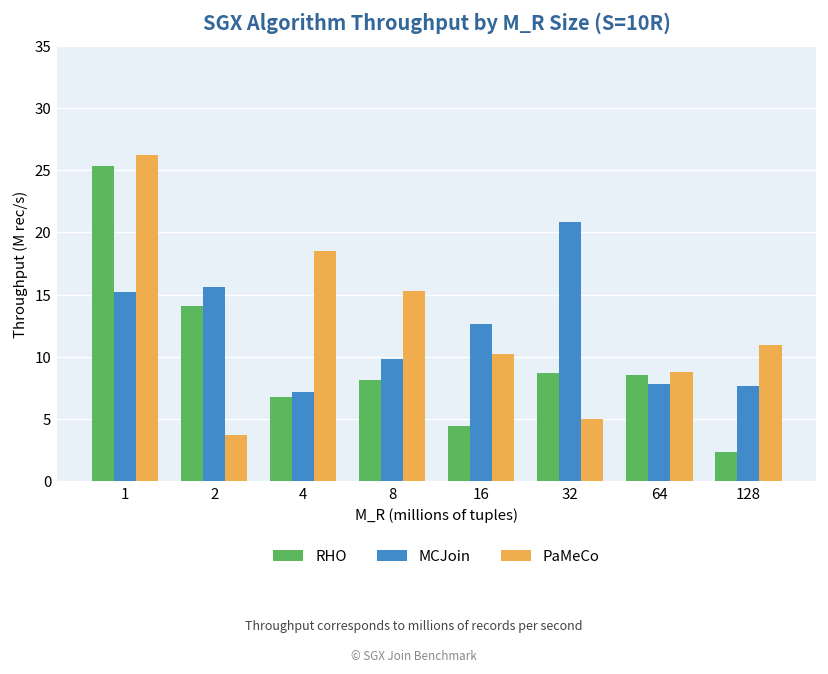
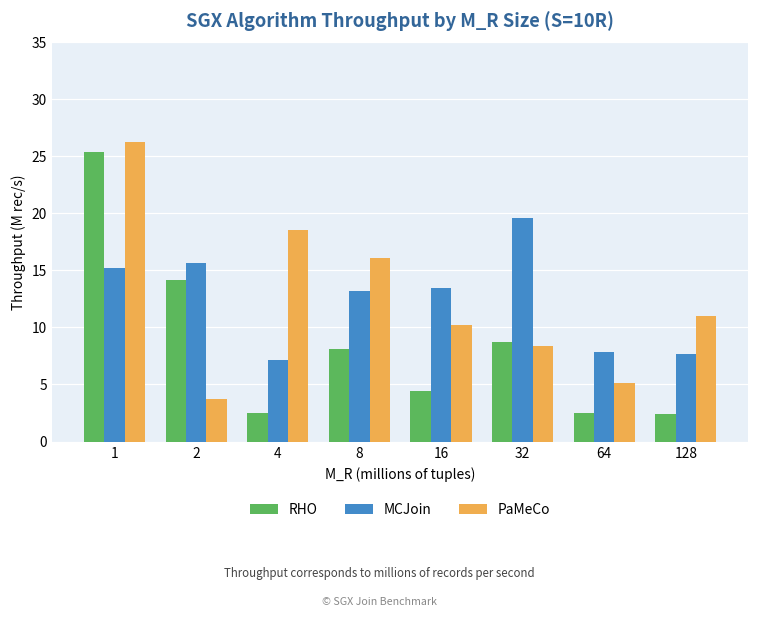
  {
    "RHO": {
      "1": 25.4,
      "2": 14.1,
-     "4": 6.8,
+     "4": 2.5,
      "8": 8.1,
      "16": 4.4,
      "32": 8.7,
-     "64": 8.6,
+     "64": 2.5,
      "128": 2.4
    },
    "MCJoin": {
      "1": 15.2,
      "2": 15.6,
      "4": 7.2,
-     "8": 9.8,
-     "16": 12.6,
-     "32": 20.8,
+     "8": 13.2,
+     "16": 13.4,
+     "32": 19.6,
      "64": 7.8,
      "128": 7.7
    },
    "PaMeCo": {
      "1": 26.3,
      "2": 3.7,
      "4": 18.5,
-     "8": 15.3,
+     "8": 16.1,
      "16": 10.2,
-     "32": 5.0,
-     "64": 8.8,
+     "32": 8.4,
+     "64": 5.1,
      "128": 11.0
    }
  }
